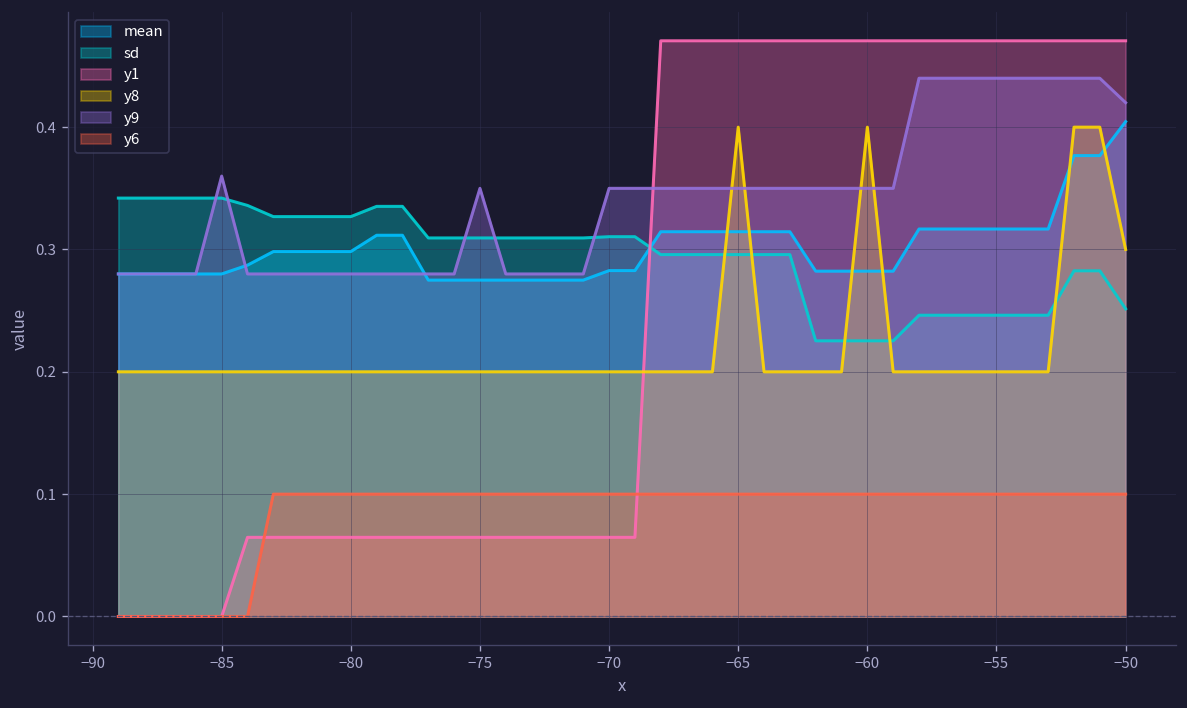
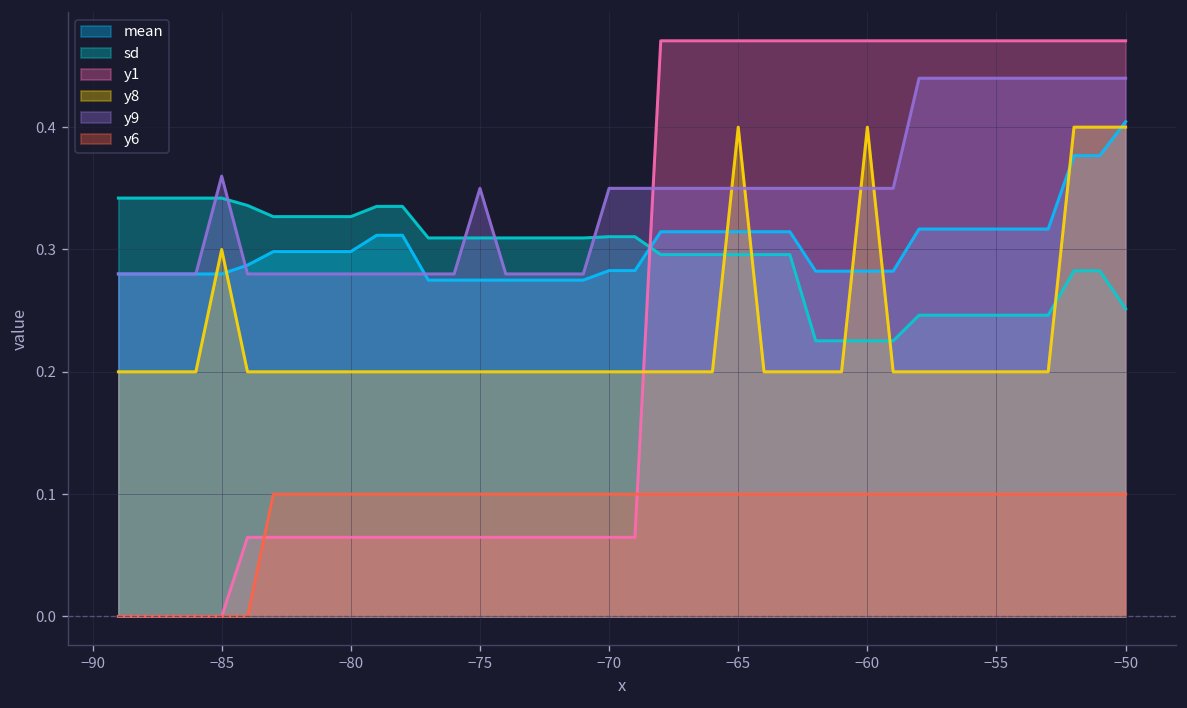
  {
    "y8": {
-     "−85": 0.2,
+     "−85": 0.3,
      "−80": 0.2,
      "−75": 0.2,
      "−70": 0.2,
      "−65": 0.4,
      "−60": 0.4,
      "−55": 0.2,
-     "−50": 0.3
+     "−50": 0.4
    },
    "y9": {
      "−85": 0.36,
      "−80": 0.28,
      "−75": 0.35,
      "−70": 0.35,
      "−65": 0.35,
      "−60": 0.35,
      "−55": 0.44,
-     "−50": 0.42
+     "−50": 0.44
    }
  }
